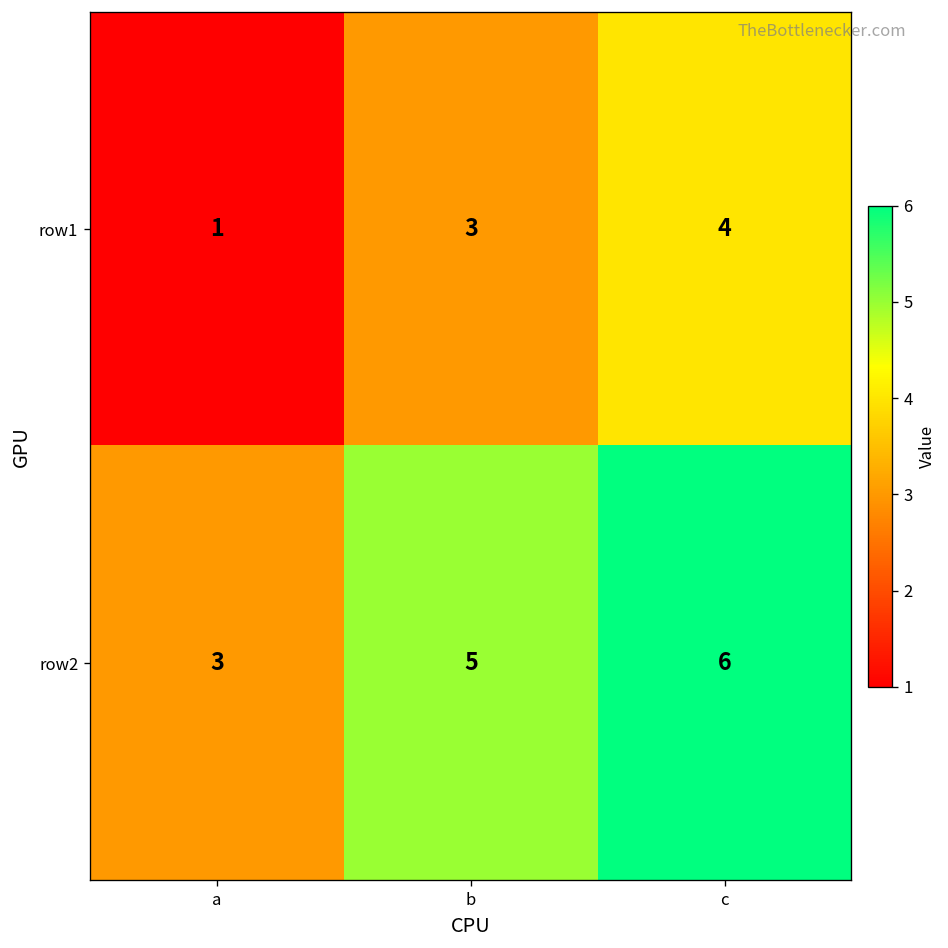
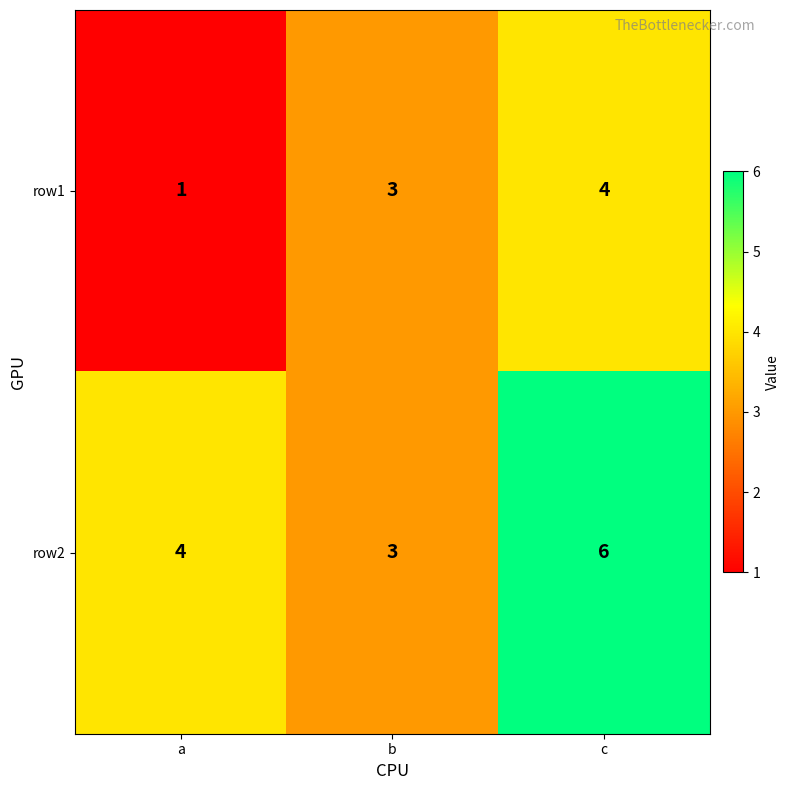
  {
    "row1": {
      "a": 1,
      "b": 3,
      "c": 4
    },
    "row2": {
-     "a": 3,
-     "b": 5,
+     "a": 4,
+     "b": 3,
      "c": 6
    }
  }
